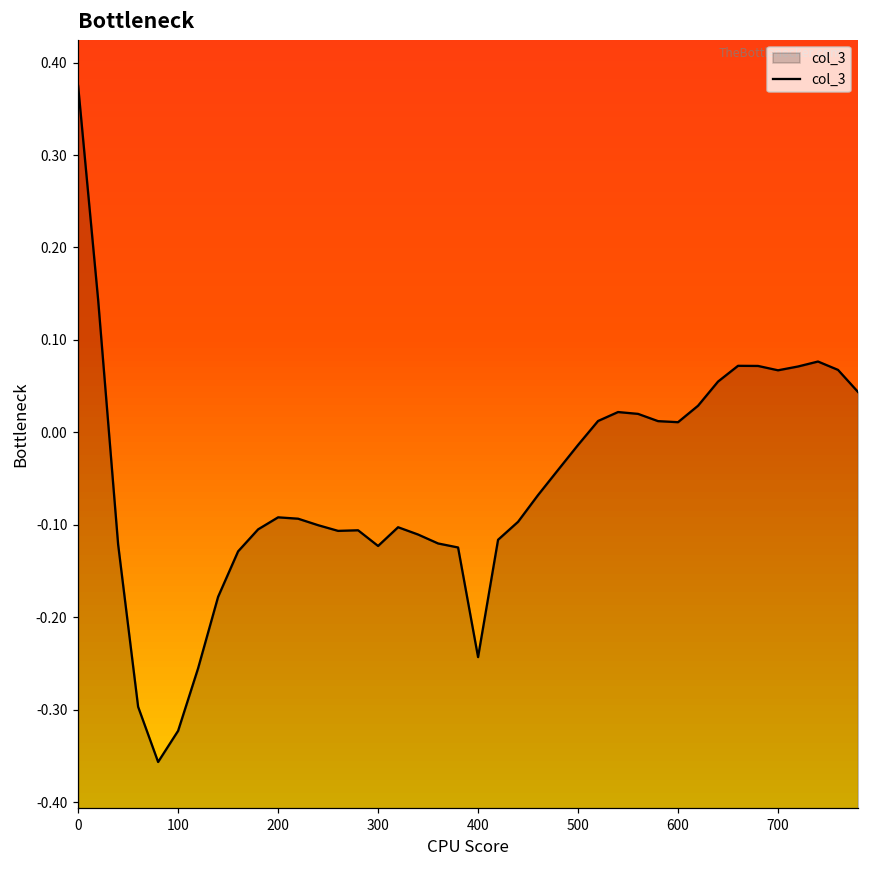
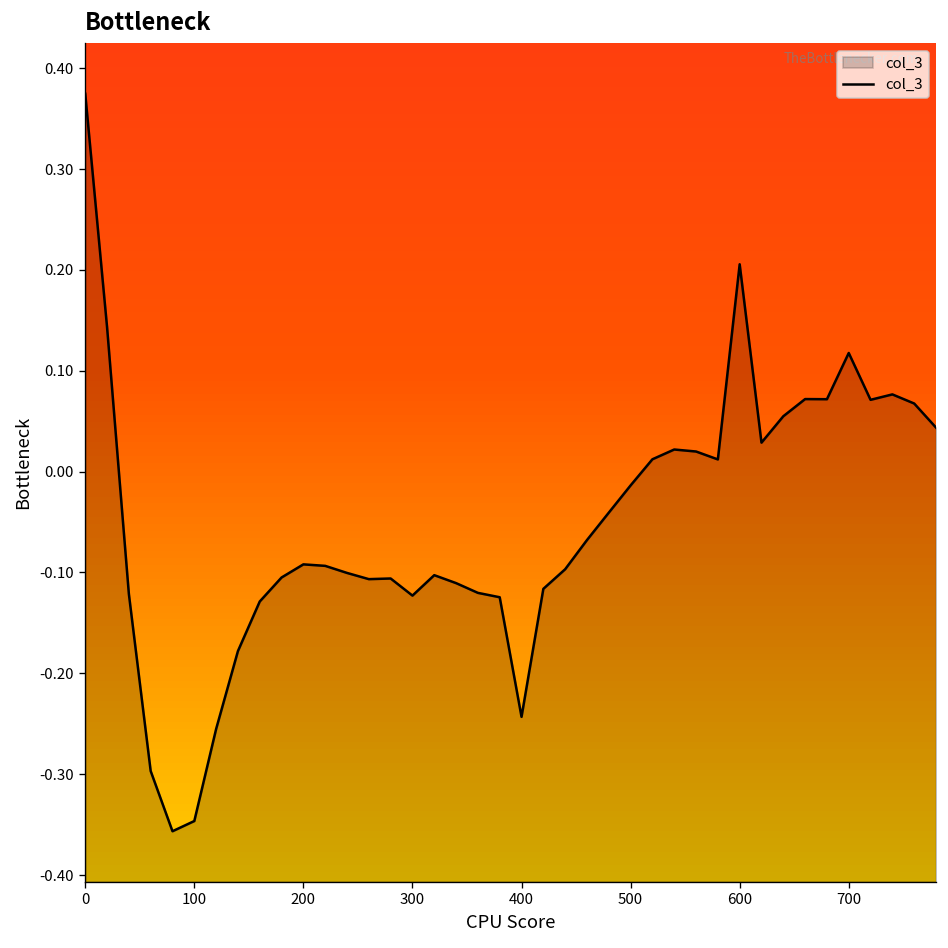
  {
    "0": 0.37,
-   "100": -0.32,
+   "100": -0.35,
    "200": -0.09,
    "300": -0.12,
    "400": -0.24,
    "500": -0.01,
-   "600": 0.01,
-   "700": 0.07
+   "600": 0.21,
+   "700": 0.12
  }
